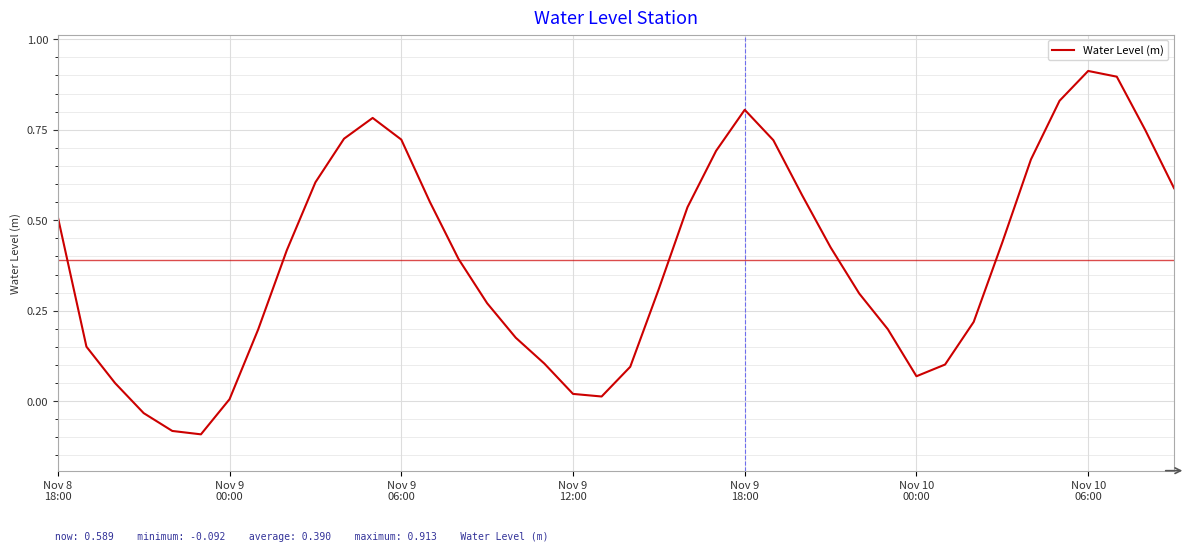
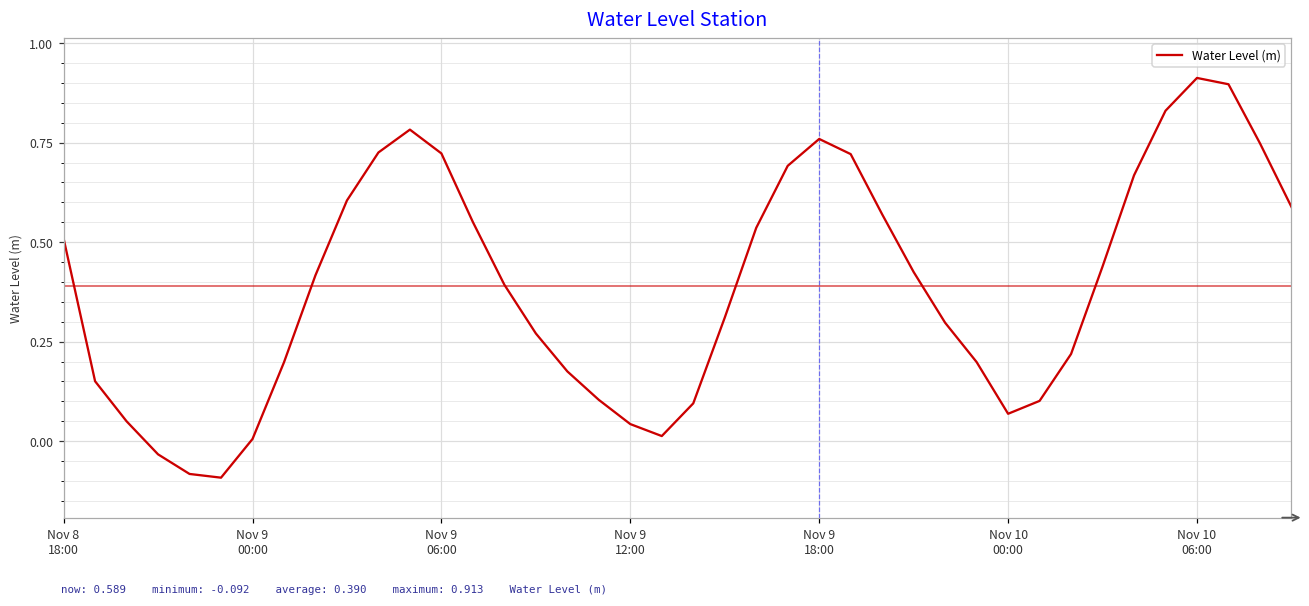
  {
    "Nov 8 18:00": 0.51,
    "Nov 9 00:00": 0.01,
    "Nov 9 06:00": 0.72,
-   "Nov 9 12:00": 0.02,
-   "Nov 9 18:00": 0.81,
+   "Nov 9 12:00": 0.04,
+   "Nov 9 18:00": 0.76,
    "Nov 10 00:00": 0.07,
    "Nov 10 06:00": 0.91
  }
